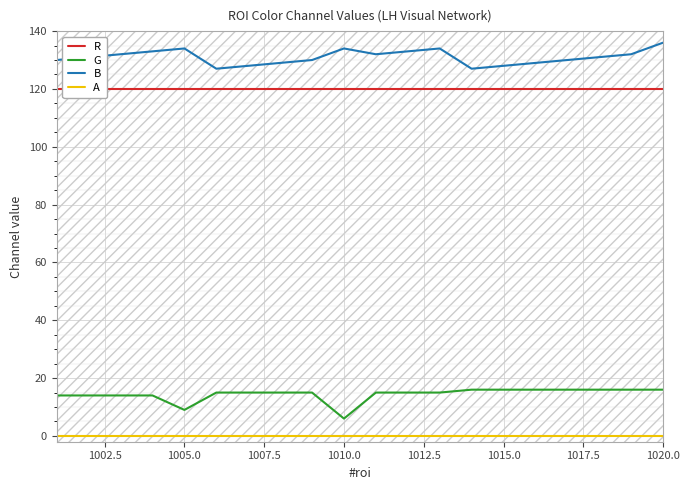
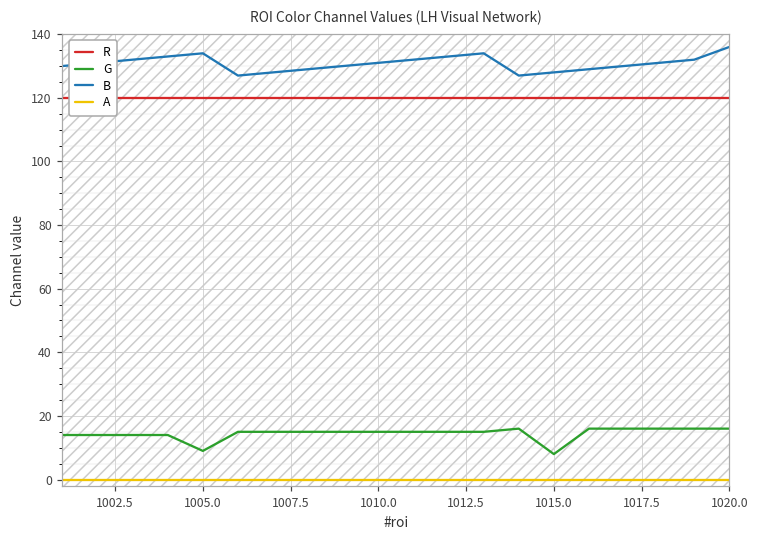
  {
    "R": {
      "1005.0": 120,
      "1010.0": 120,
      "1015.0": 120,
      "1020.0": 120
    },
    "G": {
      "1005.0": 9,
-     "1010.0": 6,
-     "1015.0": 16,
+     "1010.0": 15,
+     "1015.0": 8,
      "1020.0": 16
    },
    "B": {
      "1005.0": 134,
-     "1010.0": 134,
+     "1010.0": 131,
      "1015.0": 128,
      "1020.0": 136
    },
    "A": {
      "1005.0": 0,
      "1010.0": 0,
      "1015.0": 0,
      "1020.0": 0
    }
  }
